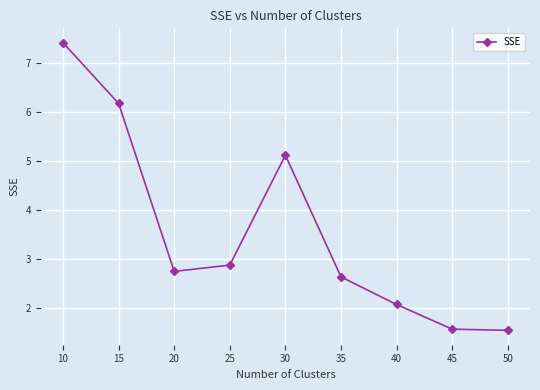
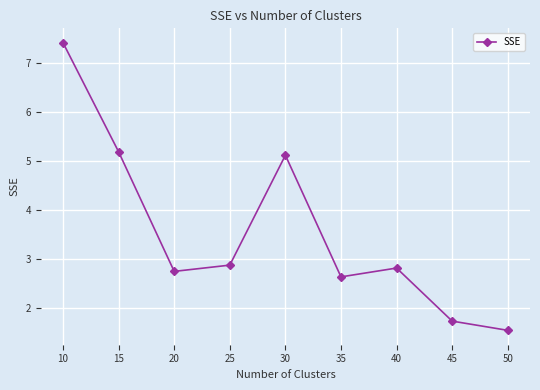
  {
    "10": 7.4,
-   "15": 6.2,
+   "15": 5.2,
    "20": 2.7,
    "25": 2.9,
    "30": 5.1,
    "35": 2.6,
-   "40": 2.1,
-   "45": 1.6,
+   "40": 2.8,
+   "45": 1.7,
    "50": 1.5
  }
